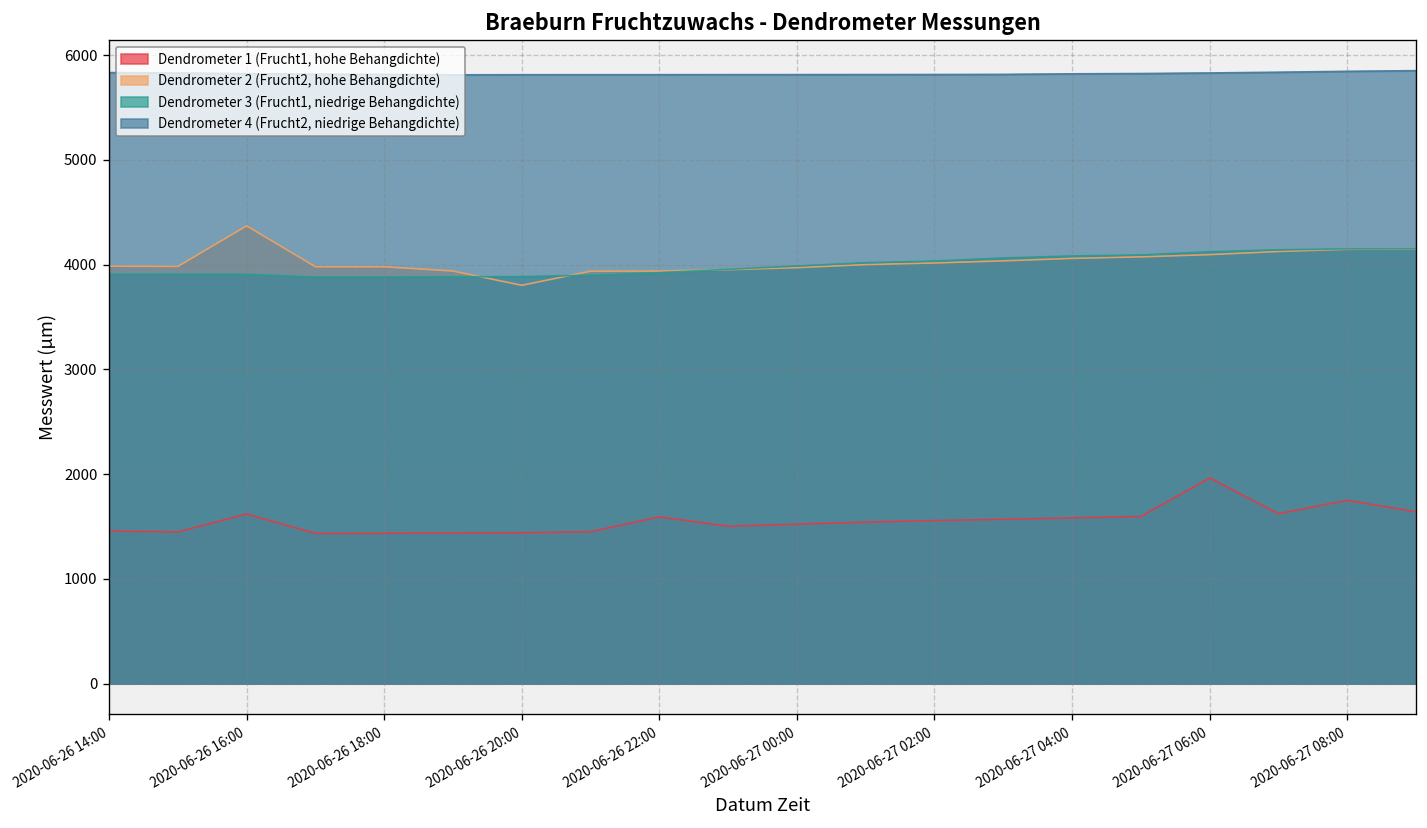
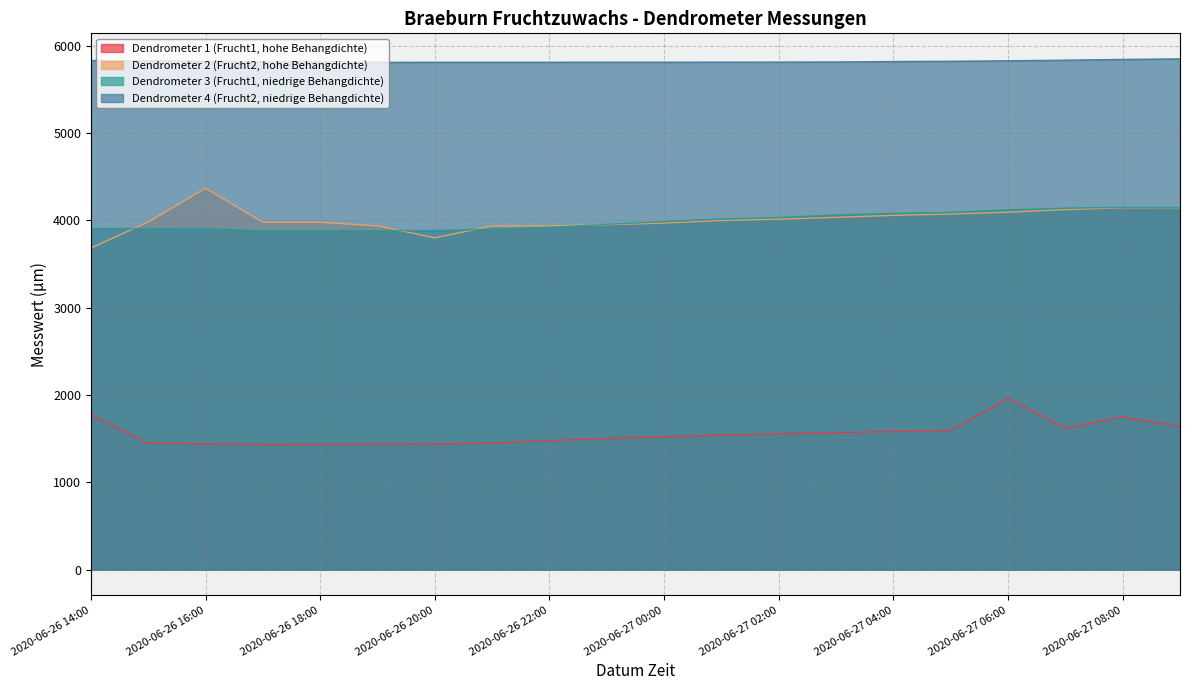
  {
    "Dendrometer 1 (Frucht1, hohe Behangdichte)": {
-     "2020-06-26 14:00": 1500,
-     "2020-06-26 16:00": 1600,
+     "2020-06-26 14:00": 1800,
+     "2020-06-26 16:00": 1400,
      "2020-06-26 18:00": 1400,
      "2020-06-26 20:00": 1400,
-     "2020-06-26 22:00": 1600,
+     "2020-06-26 22:00": 1500,
      "2020-06-27 00:00": 1500,
      "2020-06-27 02:00": 1600,
      "2020-06-27 04:00": 1600,
      "2020-06-27 06:00": 2000,
      "2020-06-27 08:00": 1700
    },
    "Dendrometer 2 (Frucht2, hohe Behangdichte)": {
-     "2020-06-26 14:00": 4000,
+     "2020-06-26 14:00": 3700,
      "2020-06-26 16:00": 4400,
      "2020-06-26 18:00": 4000,
      "2020-06-26 20:00": 3800
    }
  }
